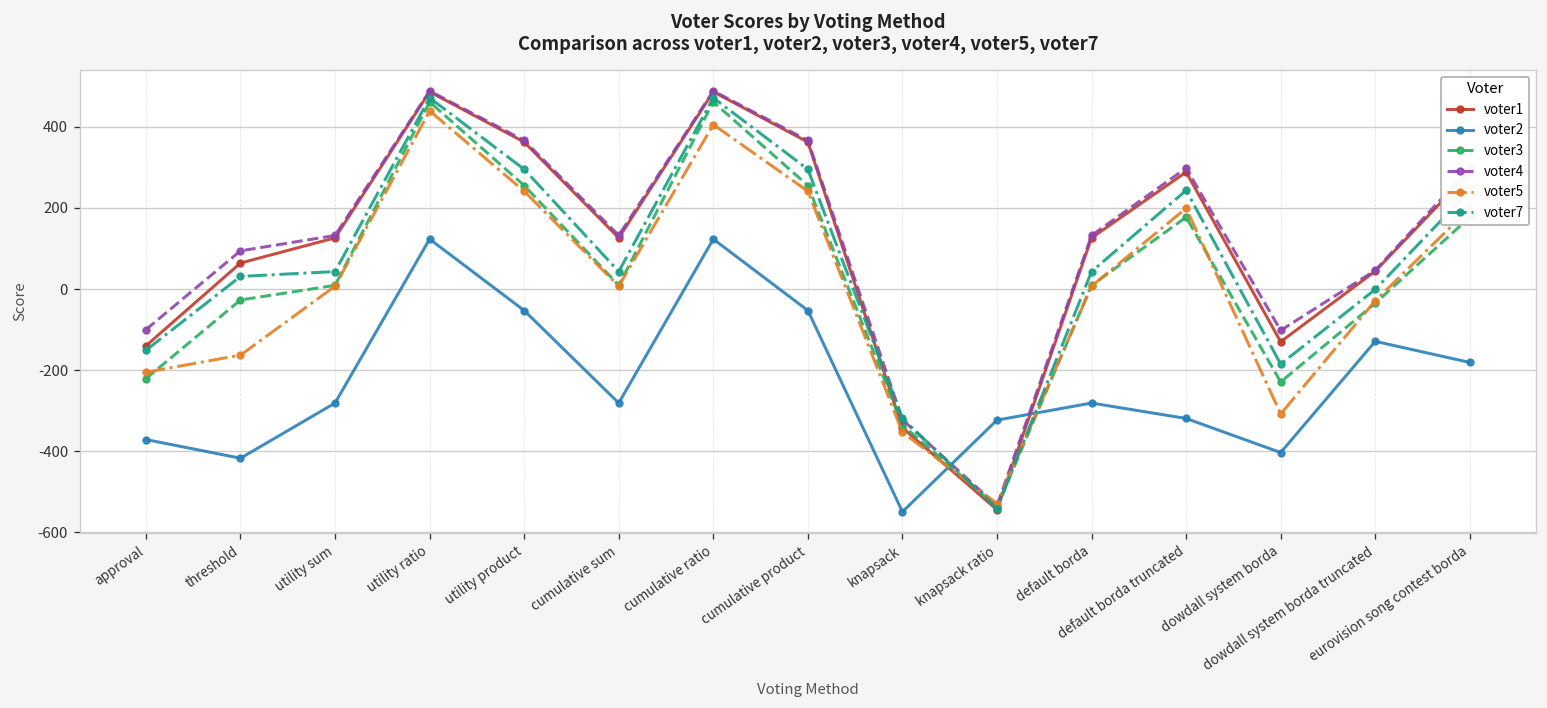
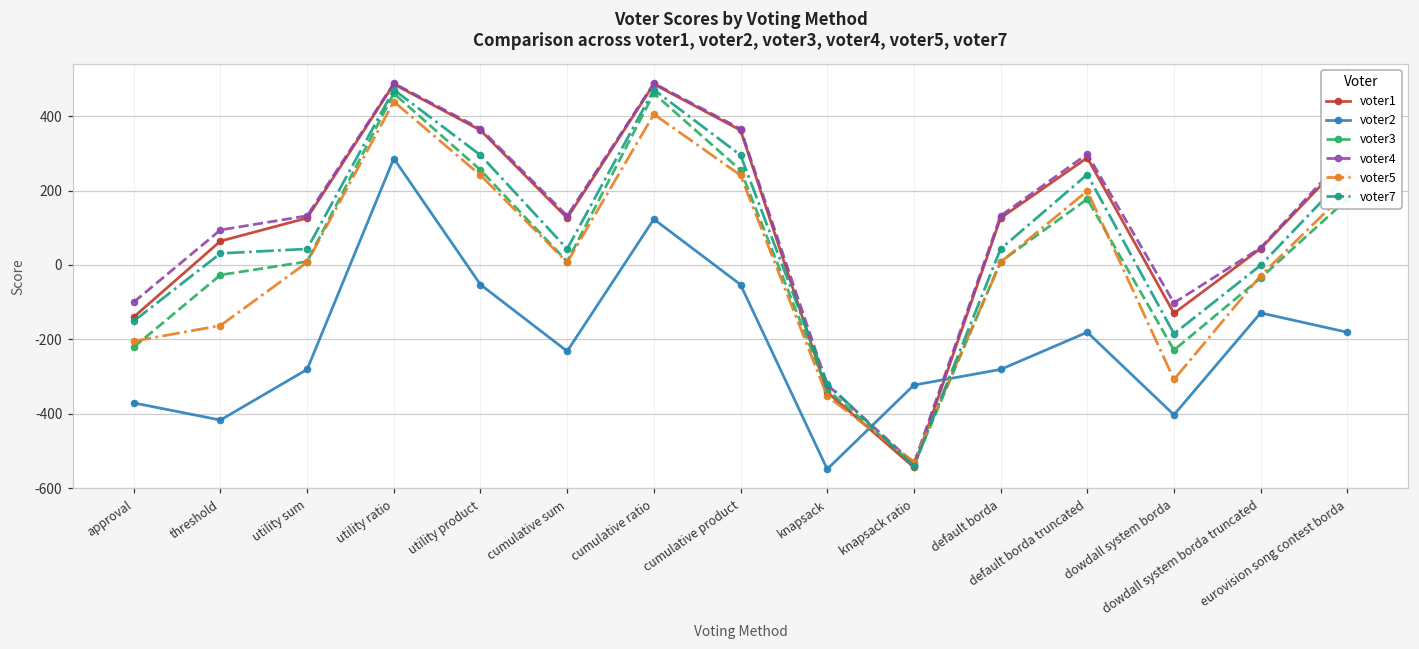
  {
    "voter1": {
      "approval": -140,
      "threshold": 60,
      "default borda truncated": 290,
      "dowdall system borda": -130
    },
    "voter2": {
      "approval": -370,
      "threshold": -420,
      "utility sum": -280,
-     "utility ratio": 120,
+     "utility ratio": 290,
      "utility product": -50,
-     "cumulative sum": -280,
+     "cumulative sum": -230,
      "cumulative ratio": 120,
      "cumulative product": -50,
      "knapsack": -550,
      "knapsack ratio": -320,
      "default borda": -280,
-     "default borda truncated": -320,
+     "default borda truncated": -180,
      "dowdall system borda": -400,
      "dowdall system borda truncated": -130,
      "eurovision song contest borda": -180
    },
    "voter4": {
      "approval": -100,
      "threshold": 90,
      "default borda truncated": 300,
      "dowdall system borda": -100
    },
    "voter5": {
      "approval": -210,
      "threshold": -160,
      "utility ratio": 440,
      "utility product": 240,
      "cumulative ratio": 410,
      "cumulative product": 240,
      "knapsack": -350,
      "default borda truncated": 200,
      "dowdall system borda": -310
    }
  }
